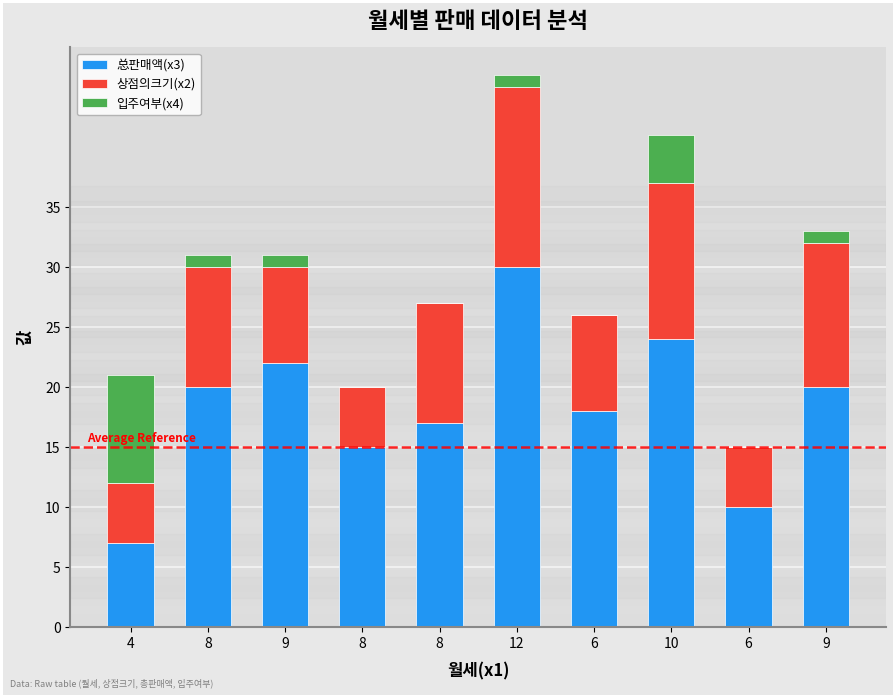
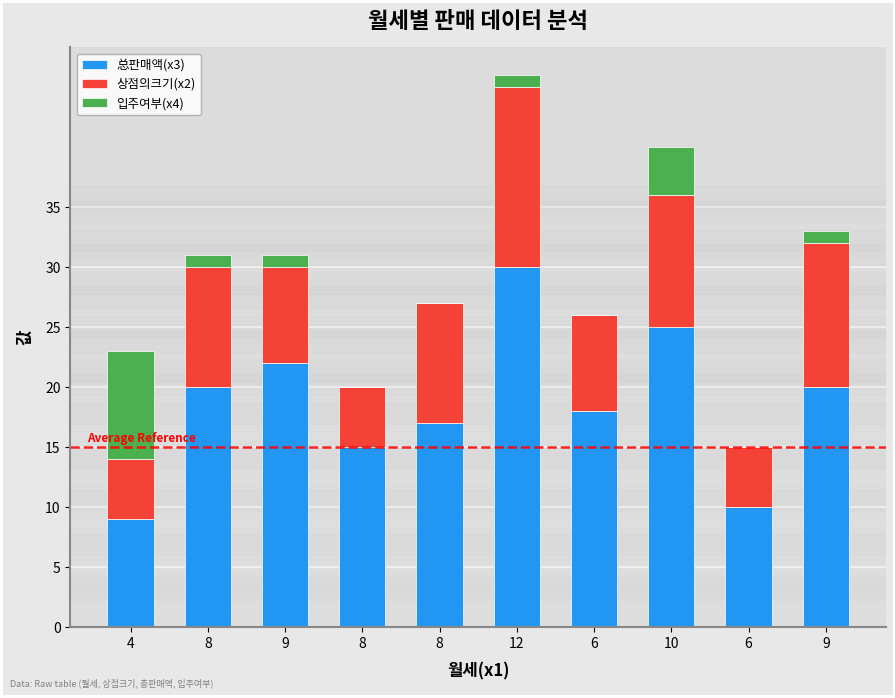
  {
    "总판매액(x3)": {
-     "4": 7,
+     "4": 9,
      "12": 30,
-     "10": 24
+     "10": 25
    },
    "상점의크기(x2)": {
      "4": 5,
      "12": 15,
-     "10": 13
+     "10": 11
    },
    "입주여부(x4)": {
      "4": 9,
      "12": 1,
      "10": 4
    }
  }
